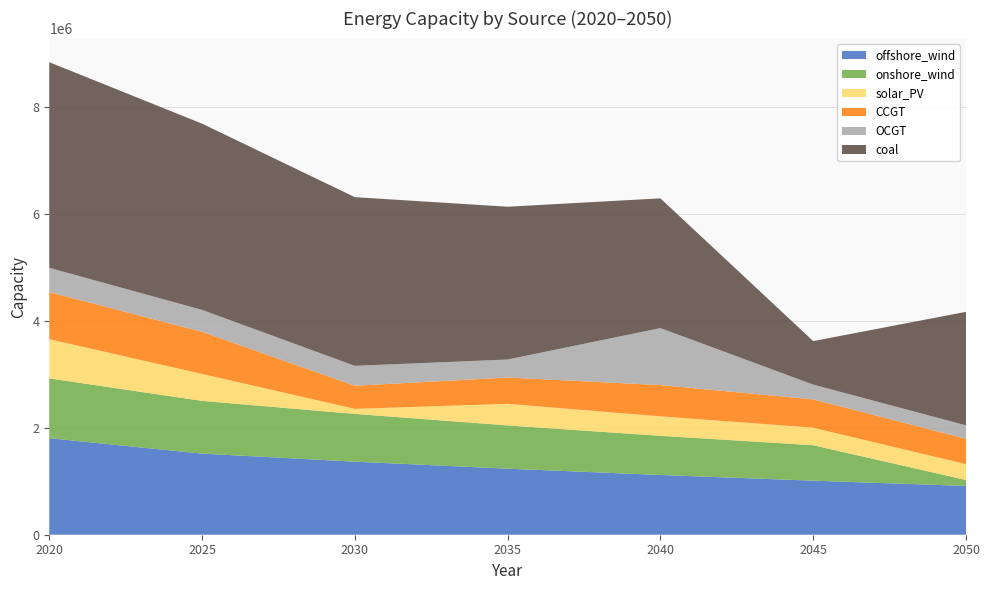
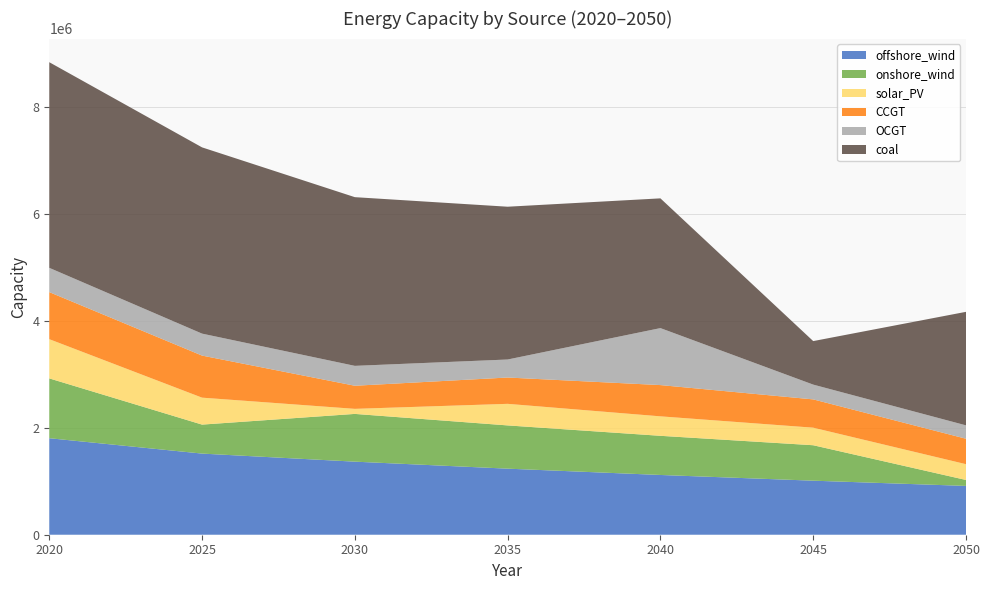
  {
    "offshore_wind": {
      "2020": 1800000,
      "2025": 1500000,
      "2030": 1400000,
      "2035": 1200000,
      "2040": 1100000,
      "2045": 1000000,
      "2050": 900000
    },
    "onshore_wind": {
      "2020": 1100000,
-     "2025": 1000000,
+     "2025": 500000,
      "2030": 900000,
      "2035": 800000,
      "2040": 700000,
      "2045": 700000,
      "2050": 100000
    },
    "solar_PV": {
      "2020": 700000,
      "2025": 500000,
      "2030": 100000,
      "2035": 400000,
      "2040": 400000,
      "2045": 300000,
      "2050": 300000
    },
    "CCGT": {
      "2020": 900000,
      "2025": 800000,
      "2030": 400000,
      "2035": 500000,
      "2040": 600000,
      "2045": 500000,
      "2050": 500000
    },
    "OCGT": {
      "2020": 500000,
      "2025": 400000,
      "2030": 400000,
      "2035": 300000,
      "2040": 1100000,
      "2045": 300000,
      "2050": 300000
    },
    "coal": {
      "2020": 3800000,
      "2025": 3500000,
      "2030": 3200000,
      "2035": 2900000,
      "2040": 2400000,
      "2045": 800000,
      "2050": 2100000
    }
  }
